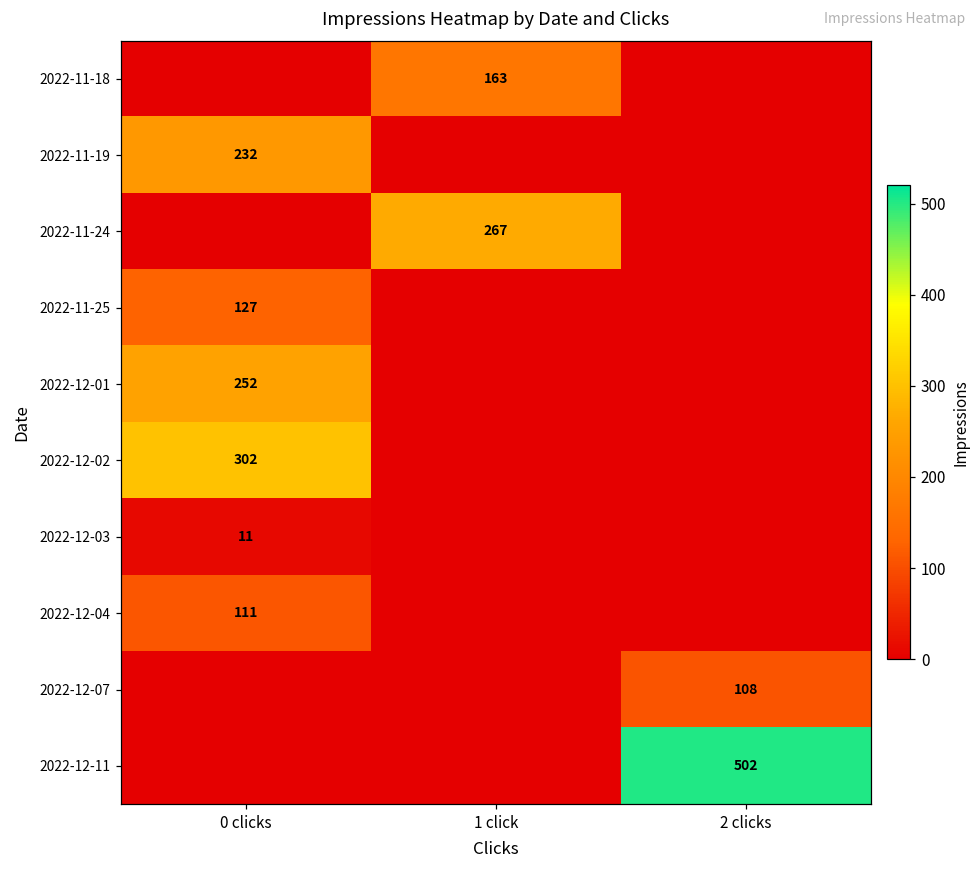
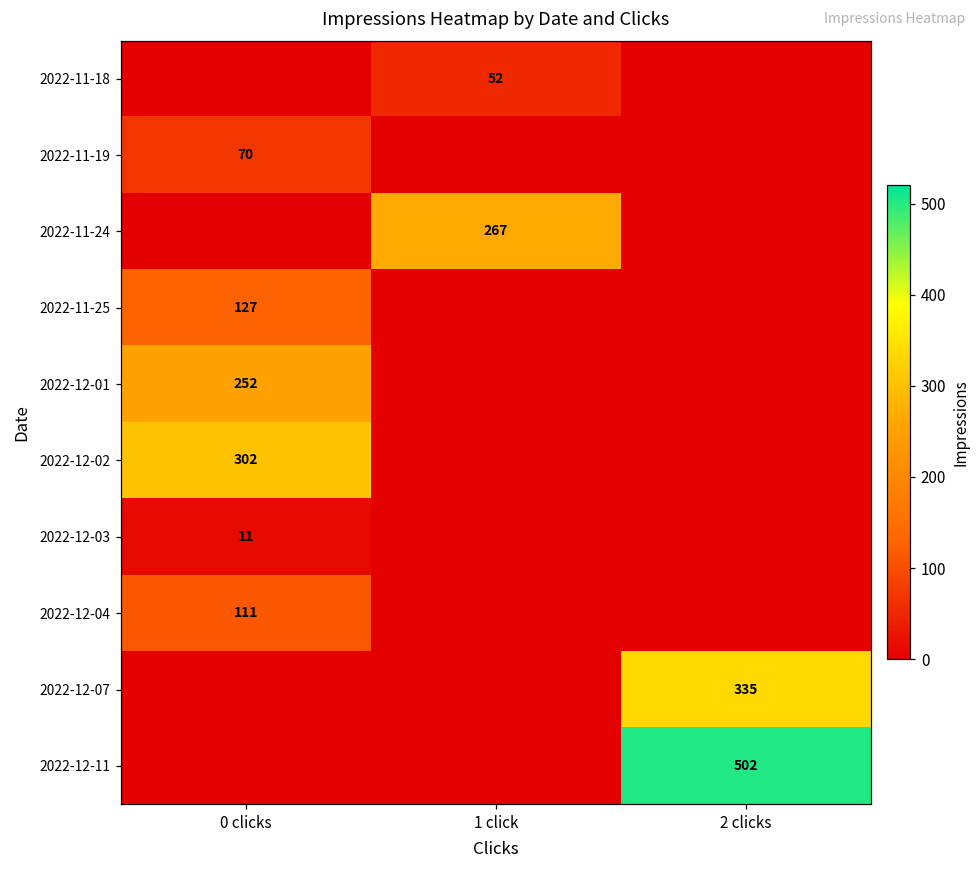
  {
    "2022-11-18": {
-     "1 click": 163
+     "1 click": 52
    },
    "2022-11-19": {
-     "0 clicks": 232
+     "0 clicks": 70
    },
    "2022-11-24": {
      "1 click": 267
    },
    "2022-11-25": {
      "0 clicks": 127
    },
    "2022-12-01": {
      "0 clicks": 252
    },
    "2022-12-02": {
      "0 clicks": 302
    },
    "2022-12-03": {
      "0 clicks": 11
    },
    "2022-12-04": {
      "0 clicks": 111
    },
    "2022-12-07": {
-     "2 clicks": 108
+     "2 clicks": 335
    },
    "2022-12-11": {
      "2 clicks": 502
    }
  }
